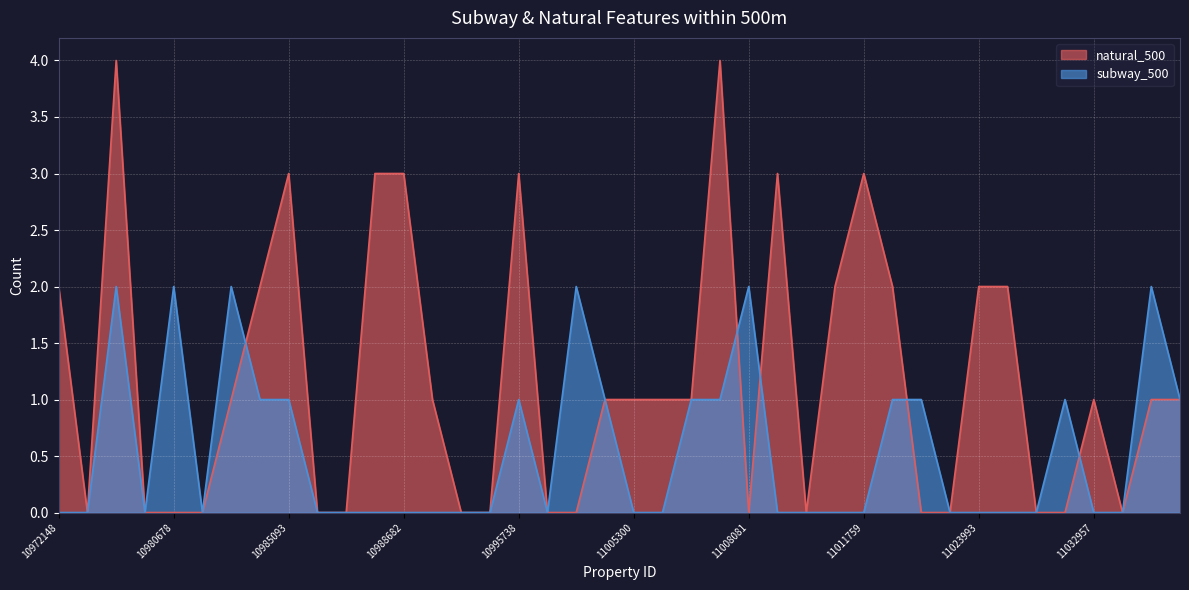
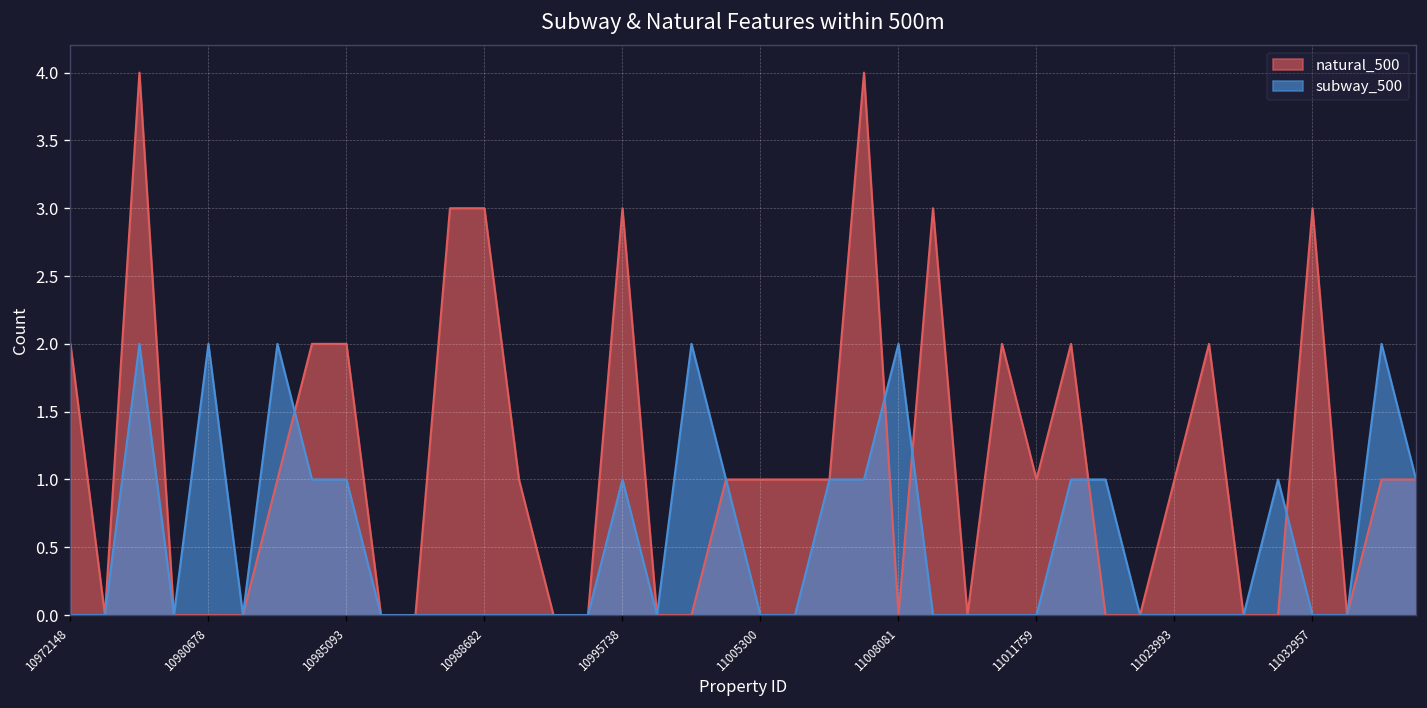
  {
    "natural_500": {
      "10972148": 2,
      "10980678": 0,
-     "10985093": 3,
+     "10985093": 2,
      "10988682": 3,
      "10995738": 3,
      "11005300": 1,
      "11008081": 0,
-     "11011759": 3,
-     "11023993": 2,
-     "11032957": 1
+     "11011759": 1,
+     "11023993": 1,
+     "11032957": 3
    },
    "subway_500": {
      "10972148": 0,
      "10980678": 2,
      "10985093": 1,
      "10988682": 0,
      "10995738": 1,
      "11005300": 0,
      "11008081": 2,
      "11011759": 0,
      "11023993": 0,
      "11032957": 0
    }
  }
